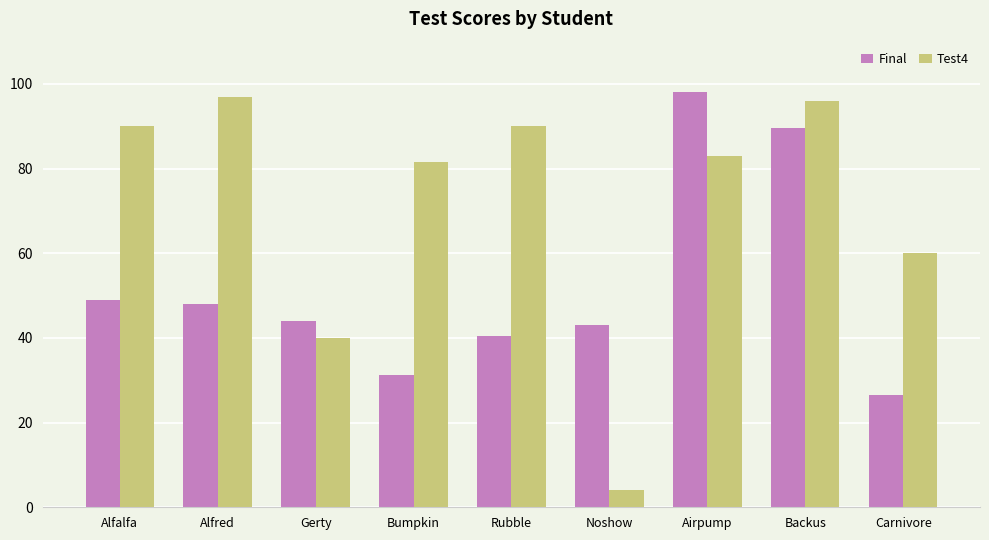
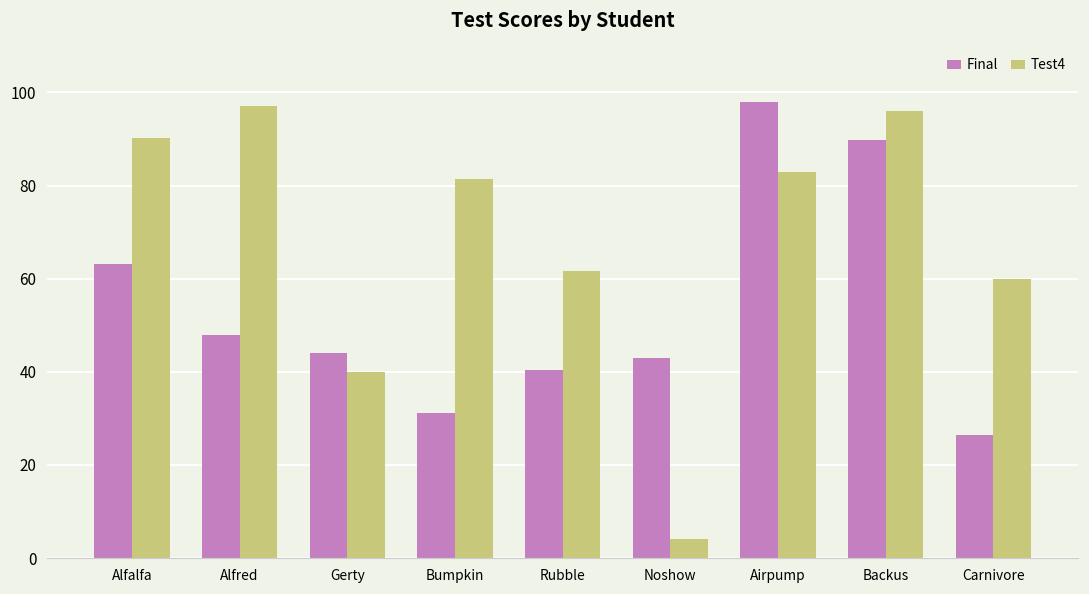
  {
    "Final": {
-     "Alfalfa": 49,
+     "Alfalfa": 63,
      "Alfred": 48,
      "Gerty": 44,
      "Bumpkin": 31,
      "Rubble": 40,
      "Noshow": 43,
      "Airpump": 98,
      "Backus": 90,
      "Carnivore": 27
    },
    "Test4": {
      "Alfalfa": 90,
      "Alfred": 97,
      "Gerty": 40,
      "Bumpkin": 82,
-     "Rubble": 90,
+     "Rubble": 62,
      "Noshow": 4,
      "Airpump": 83,
      "Backus": 96,
      "Carnivore": 60
    }
  }
